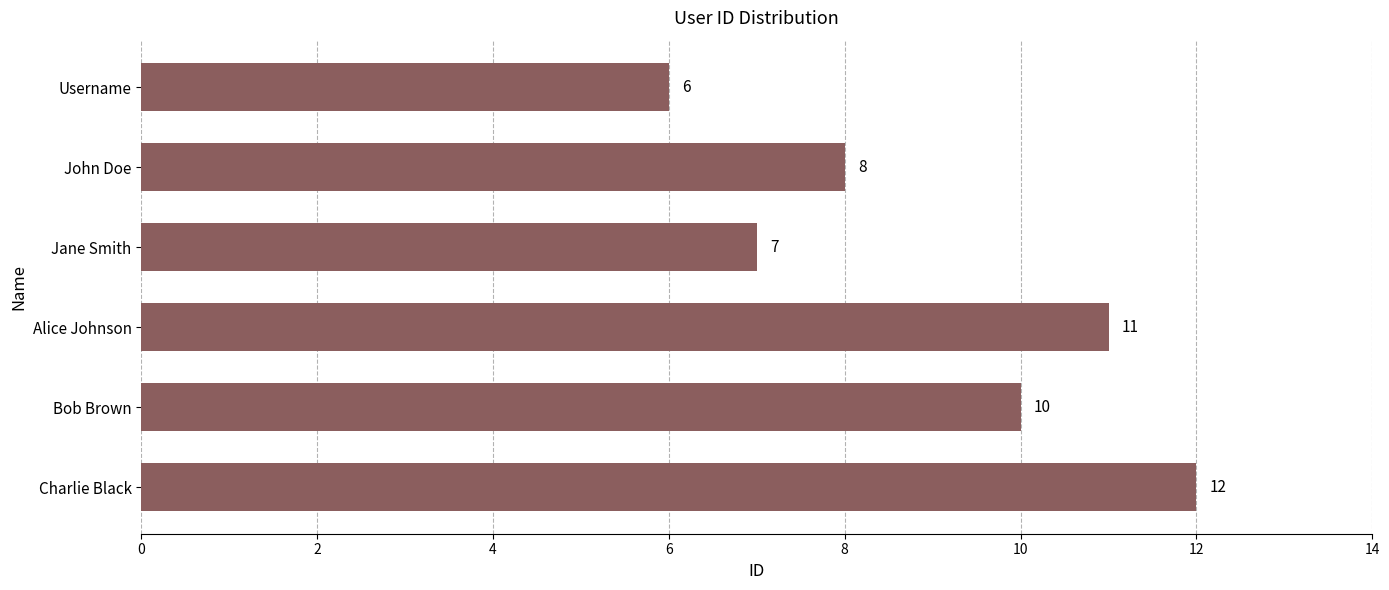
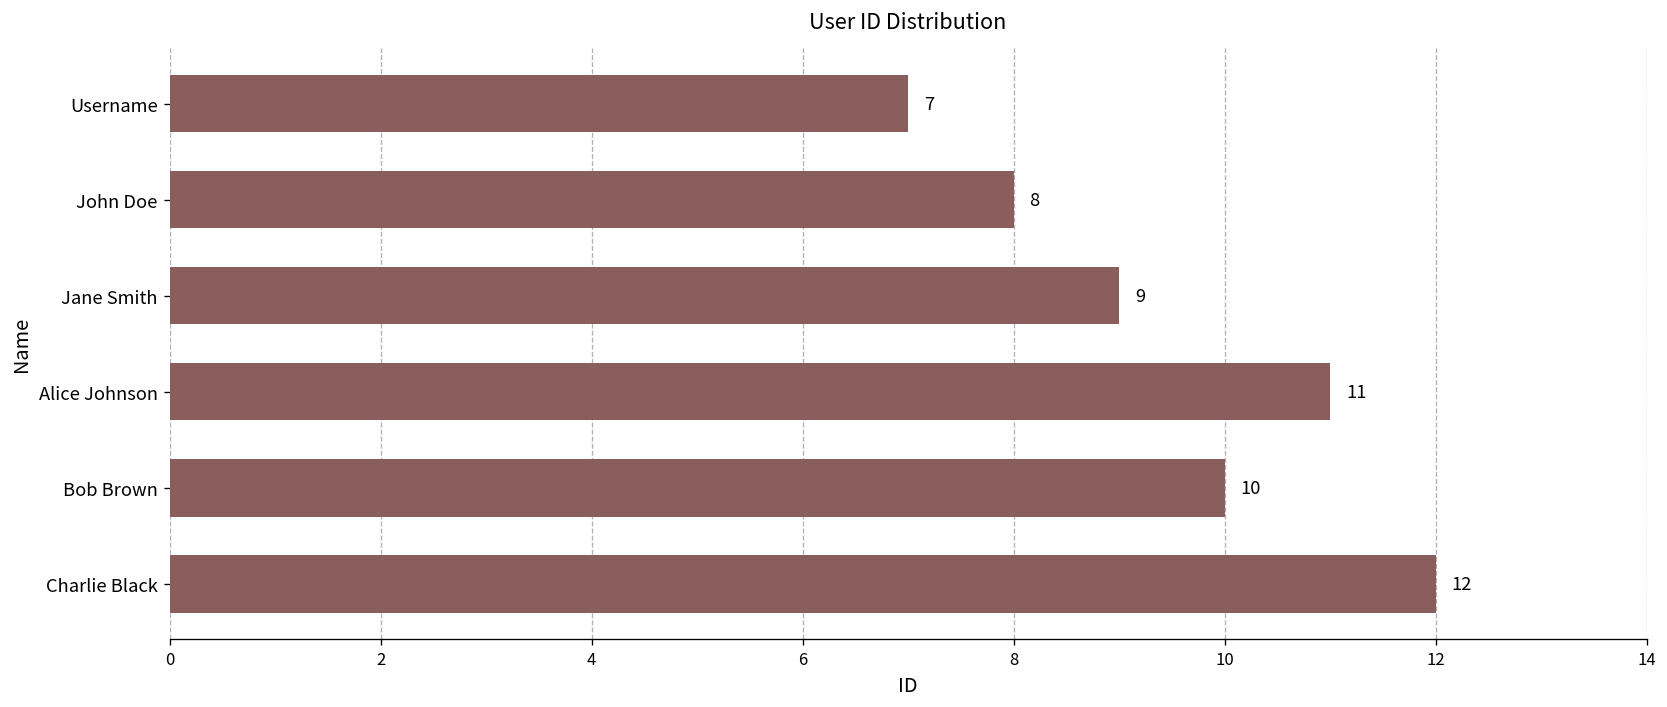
  {
-   "Username": 6,
+   "Username": 7,
    "John Doe": 8,
-   "Jane Smith": 7,
+   "Jane Smith": 9,
    "Alice Johnson": 11,
    "Bob Brown": 10,
    "Charlie Black": 12
  }
